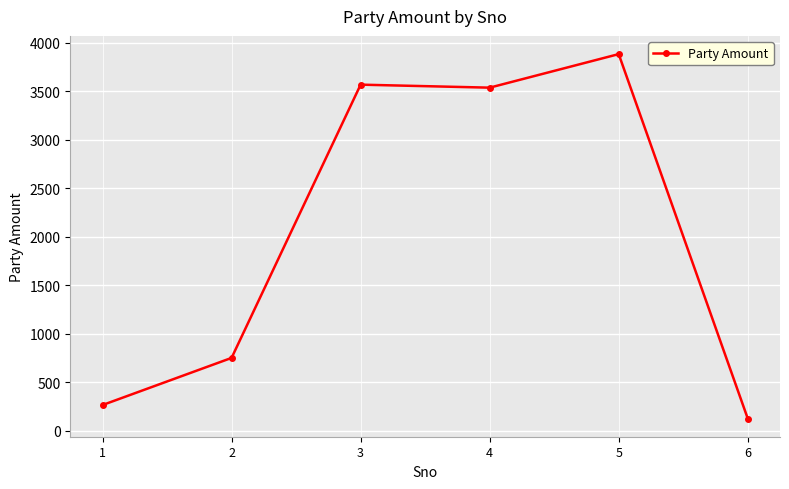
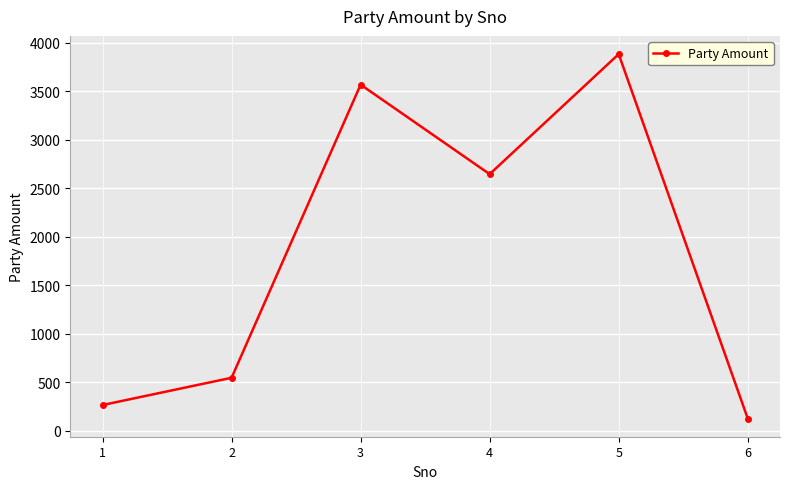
  {
    "1": 300,
-   "2": 800,
+   "2": 500,
    "3": 3600,
-   "4": 3500,
+   "4": 2600,
    "5": 3900,
    "6": 100
  }
